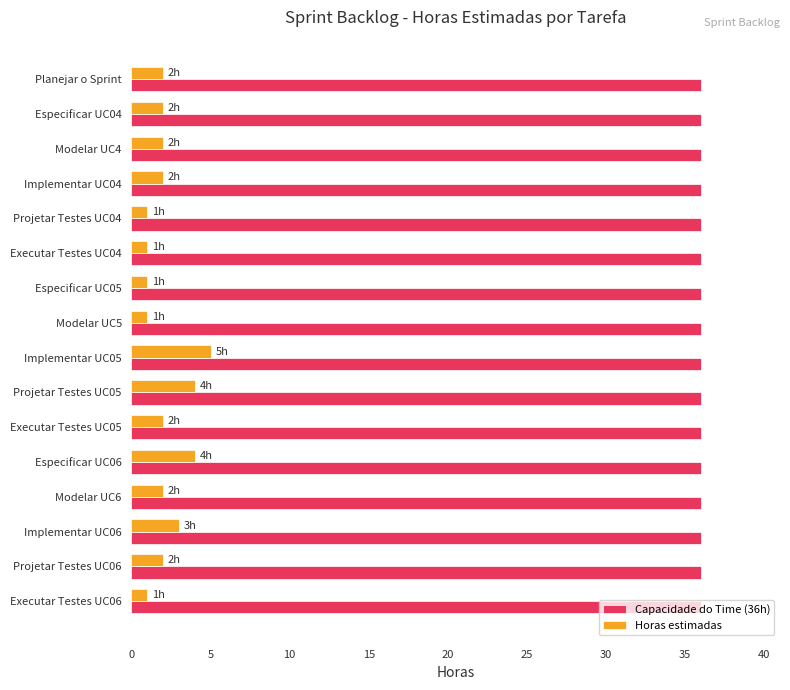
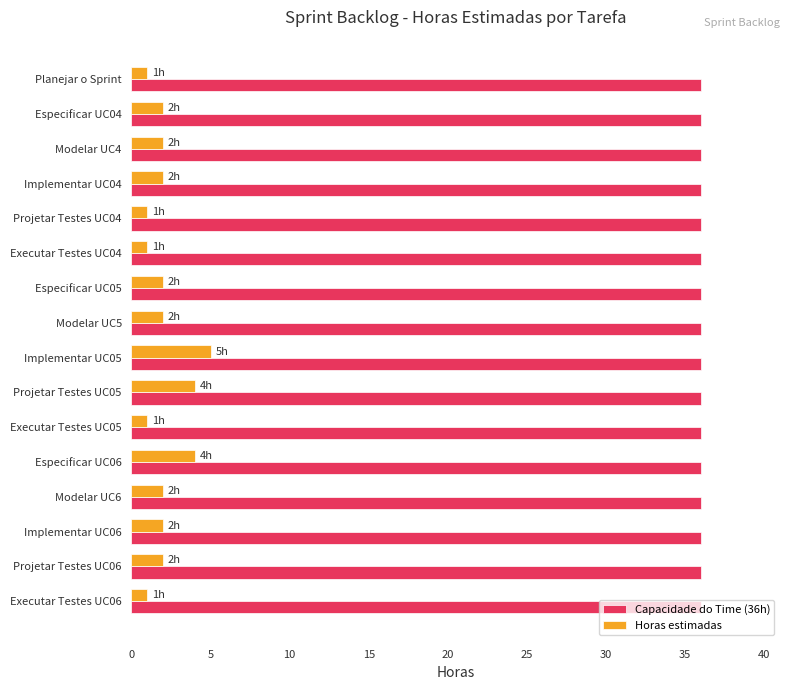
  {
    "Capacidade do Time (36h)": {
      "Planejar o Sprint": "36.0",
      "Especificar UC04": "36.0",
      "Modelar UC4": "36.0",
      "Implementar UC04": "36.0",
      "Projetar Testes UC04": "36.0",
      "Executar Testes UC04": "36.0",
      "Especificar UC05": "36.0",
      "Modelar UC5": "36.0",
      "Implementar UC05": "36.0",
      "Projetar Testes UC05": "36.0",
      "Executar Testes UC05": "36.0",
      "Especificar UC06": "36.0",
      "Modelar UC6": "36.0",
      "Implementar UC06": "36.0",
      "Projetar Testes UC06": "36.0"
    },
    "Horas estimadas": {
-     "Planejar o Sprint": "2h",
+     "Planejar o Sprint": "1h",
      "Especificar UC04": "2h",
      "Modelar UC4": "2h",
      "Implementar UC04": "2h",
      "Projetar Testes UC04": "1h",
      "Executar Testes UC04": "1h",
-     "Especificar UC05": "1h",
-     "Modelar UC5": "1h",
+     "Especificar UC05": "2h",
+     "Modelar UC5": "2h",
      "Implementar UC05": "5h",
      "Projetar Testes UC05": "4h",
-     "Executar Testes UC05": "2h",
+     "Executar Testes UC05": "1h",
      "Especificar UC06": "4h",
      "Modelar UC6": "2h",
-     "Implementar UC06": "3h",
+     "Implementar UC06": "2h",
      "Projetar Testes UC06": "2h",
      "Executar Testes UC06": "1h"
    }
  }
